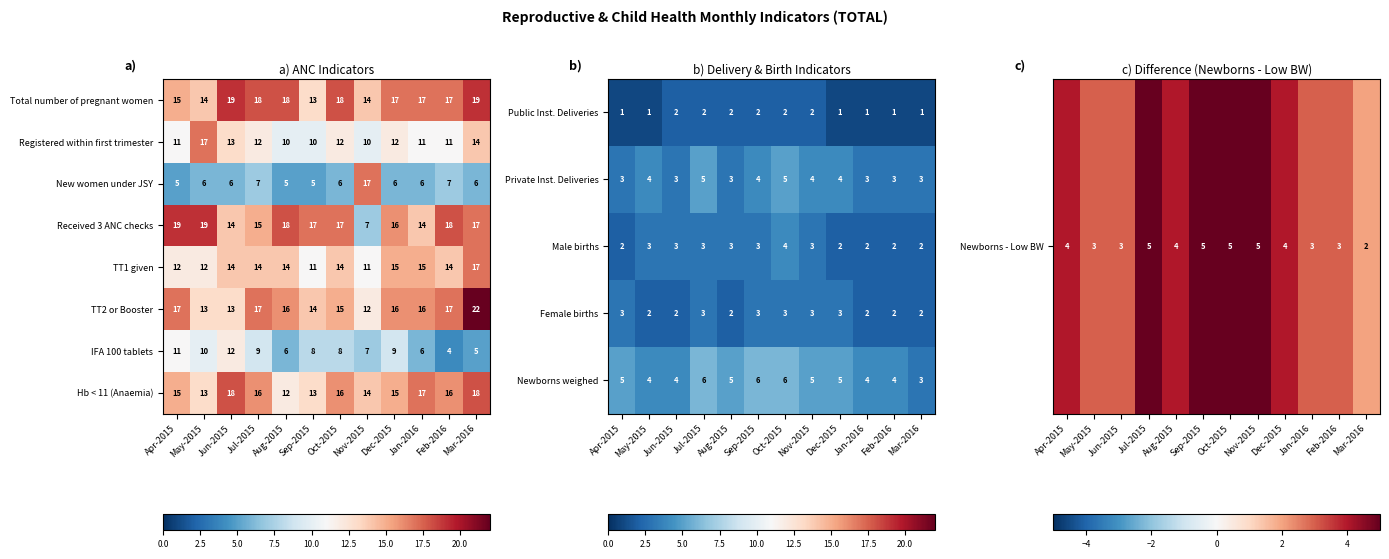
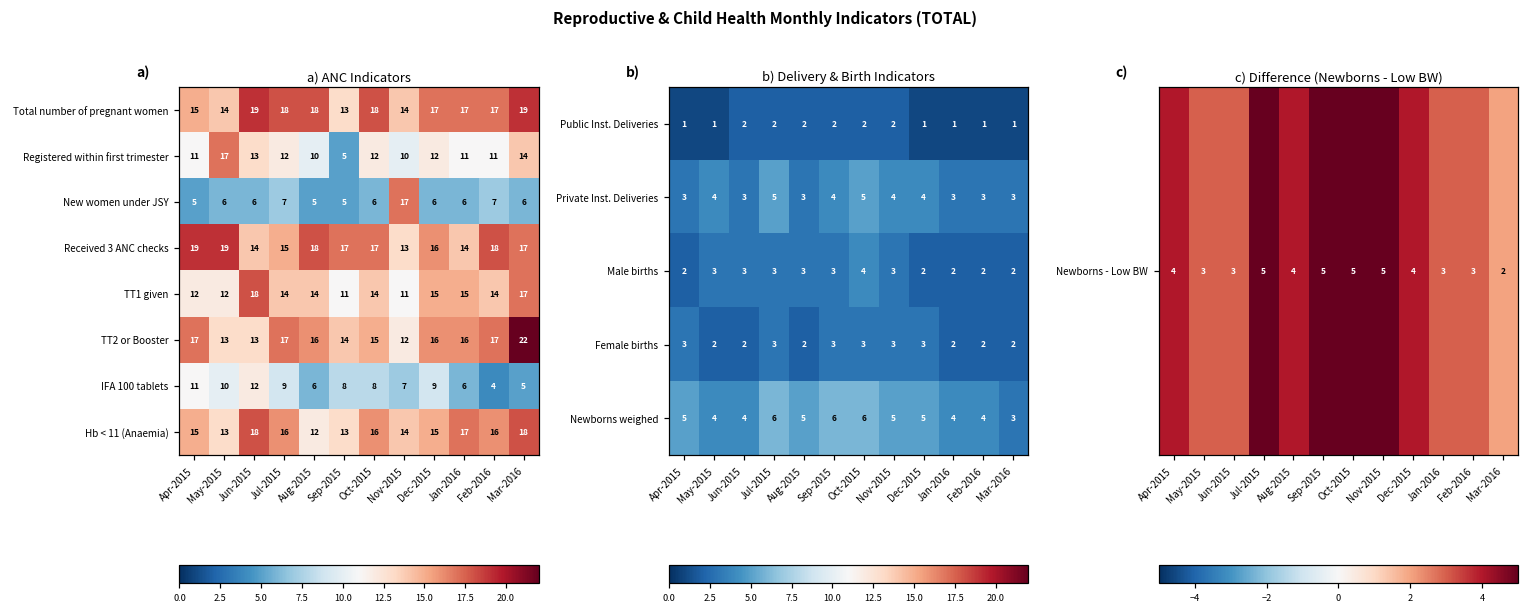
  {
    "a) ANC Indicators": {
      "Total number of pregnant women": {
        "Apr-2015": 15,
        "May-2015": 14,
        "Jun-2015": 19,
        "Jul-2015": 18,
        "Aug-2015": 18,
        "Sep-2015": 13,
        "Oct-2015": 18,
        "Nov-2015": 14,
        "Dec-2015": 17,
        "Jan-2016": 17,
        "Feb-2016": 17,
        "Mar-2016": 19
      },
      "Registered within first trimester": {
        "Apr-2015": 11,
        "May-2015": 17,
        "Jun-2015": 13,
        "Jul-2015": 12,
        "Aug-2015": 10,
-       "Sep-2015": 10,
+       "Sep-2015": 5,
        "Oct-2015": 12,
        "Nov-2015": 10,
        "Dec-2015": 12,
        "Jan-2016": 11,
        "Feb-2016": 11,
        "Mar-2016": 14
      },
      "New women under JSY": {
        "Apr-2015": 5,
        "May-2015": 6,
        "Jun-2015": 6,
        "Jul-2015": 7,
        "Aug-2015": 5,
        "Sep-2015": 5,
        "Oct-2015": 6,
        "Nov-2015": 17,
        "Dec-2015": 6,
        "Jan-2016": 6,
        "Feb-2016": 7,
        "Mar-2016": 6
      },
      "Received 3 ANC checks": {
        "Apr-2015": 19,
        "May-2015": 19,
        "Jun-2015": 14,
        "Jul-2015": 15,
        "Aug-2015": 18,
        "Sep-2015": 17,
        "Oct-2015": 17,
-       "Nov-2015": 7,
+       "Nov-2015": 13,
        "Dec-2015": 16,
        "Jan-2016": 14,
        "Feb-2016": 18,
        "Mar-2016": 17
      },
      "TT1 given": {
        "Apr-2015": 12,
        "May-2015": 12,
-       "Jun-2015": 14,
+       "Jun-2015": 18,
        "Jul-2015": 14,
        "Aug-2015": 14,
        "Sep-2015": 11,
        "Oct-2015": 14,
        "Nov-2015": 11,
        "Dec-2015": 15,
        "Jan-2016": 15,
        "Feb-2016": 14,
        "Mar-2016": 17
      },
      "TT2 or Booster": {
        "Apr-2015": 17,
        "May-2015": 13,
        "Jun-2015": 13,
        "Jul-2015": 17,
        "Aug-2015": 16,
        "Sep-2015": 14,
        "Oct-2015": 15,
        "Nov-2015": 12,
        "Dec-2015": 16,
        "Jan-2016": 16,
        "Feb-2016": 17,
        "Mar-2016": 22
      },
      "IFA 100 tablets": {
        "Apr-2015": 11,
        "May-2015": 10,
        "Jun-2015": 12,
        "Jul-2015": 9,
        "Aug-2015": 6,
        "Sep-2015": 8,
        "Oct-2015": 8,
        "Nov-2015": 7,
        "Dec-2015": 9,
        "Jan-2016": 6,
        "Feb-2016": 4,
        "Mar-2016": 5
      },
      "Hb < 11 (Anaemia)": {
        "Apr-2015": 15,
        "May-2015": 13,
        "Jun-2015": 18,
        "Jul-2015": 16,
        "Aug-2015": 12,
        "Sep-2015": 13,
        "Oct-2015": 16,
        "Nov-2015": 14,
        "Dec-2015": 15,
        "Jan-2016": 17,
        "Feb-2016": 16,
        "Mar-2016": 18
      }
    },
    "b) Delivery & Birth Indicators": {
      "Public Inst. Deliveries": {
        "Apr-2015": 1,
        "May-2015": 1,
        "Jun-2015": 2,
        "Jul-2015": 2,
        "Aug-2015": 2,
        "Sep-2015": 2,
        "Oct-2015": 2,
        "Nov-2015": 2,
        "Dec-2015": 1,
        "Jan-2016": 1,
        "Feb-2016": 1,
        "Mar-2016": 1
      },
      "Private Inst. Deliveries": {
        "Apr-2015": 3,
        "May-2015": 4,
        "Jun-2015": 3,
        "Jul-2015": 5,
        "Aug-2015": 3,
        "Sep-2015": 4,
        "Oct-2015": 5,
        "Nov-2015": 4,
        "Dec-2015": 4,
        "Jan-2016": 3,
        "Feb-2016": 3,
        "Mar-2016": 3
      },
      "Male births": {
        "Apr-2015": 2,
        "May-2015": 3,
        "Jun-2015": 3,
        "Jul-2015": 3,
        "Aug-2015": 3,
        "Sep-2015": 3,
        "Oct-2015": 4,
        "Nov-2015": 3,
        "Dec-2015": 2,
        "Jan-2016": 2,
        "Feb-2016": 2,
        "Mar-2016": 2
      },
      "Female births": {
        "Apr-2015": 3,
        "May-2015": 2,
        "Jun-2015": 2,
        "Jul-2015": 3,
        "Aug-2015": 2,
        "Sep-2015": 3,
        "Oct-2015": 3,
        "Nov-2015": 3,
        "Dec-2015": 3,
        "Jan-2016": 2,
        "Feb-2016": 2,
        "Mar-2016": 2
      },
      "Newborns weighed": {
        "Apr-2015": 5,
        "May-2015": 4,
        "Jun-2015": 4,
        "Jul-2015": 6,
        "Aug-2015": 5,
        "Sep-2015": 6,
        "Oct-2015": 6,
        "Nov-2015": 5,
        "Dec-2015": 5,
        "Jan-2016": 4,
        "Feb-2016": 4,
        "Mar-2016": 3
      }
    },
    "c) Difference (Newborns - Low BW)": {
      "Newborns - Low BW": {
        "Apr-2015": 4,
        "May-2015": 3,
        "Jun-2015": 3,
        "Jul-2015": 5,
        "Aug-2015": 4,
        "Sep-2015": 5,
        "Oct-2015": 5,
        "Nov-2015": 5,
        "Dec-2015": 4,
        "Jan-2016": 3,
        "Feb-2016": 3,
        "Mar-2016": 2
      }
    }
  }
